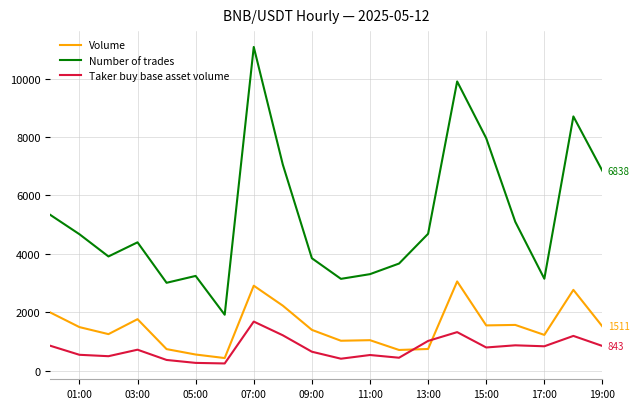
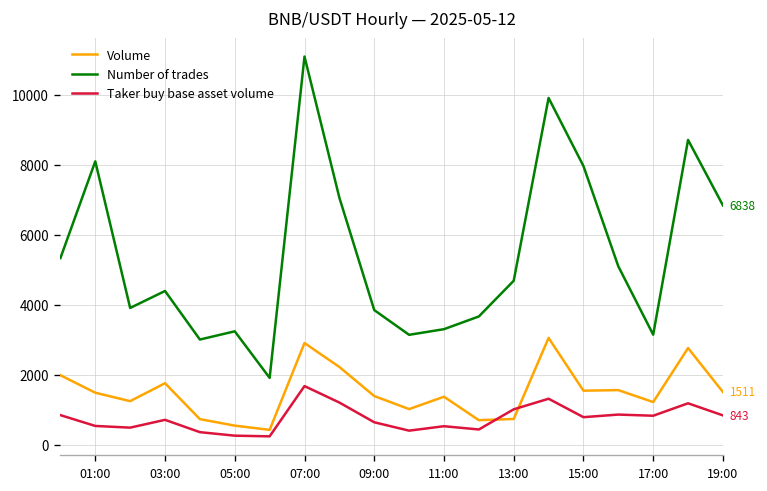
  {
    "Volume": {
      "01:00": 1500,
      "03:00": 1800,
      "05:00": 600,
      "07:00": 2900,
      "09:00": 1400,
-     "11:00": 1000,
+     "11:00": 1400,
      "13:00": 700,
      "15:00": 1500,
      "17:00": 1200
    },
    "Number of trades": {
-     "01:00": 4700,
+     "01:00": 8100,
      "03:00": 4400,
      "05:00": 3200,
      "07:00": 11100,
      "09:00": 3800,
      "11:00": 3300,
      "13:00": 4700,
      "15:00": 8000,
      "17:00": 3100
    },
    "Taker buy base asset volume": {
      "01:00": 500,
      "03:00": 700,
      "05:00": 300,
      "07:00": 1700,
      "09:00": 600,
      "11:00": 500,
      "13:00": 1000,
      "15:00": 800,
      "17:00": 800
    }
  }
